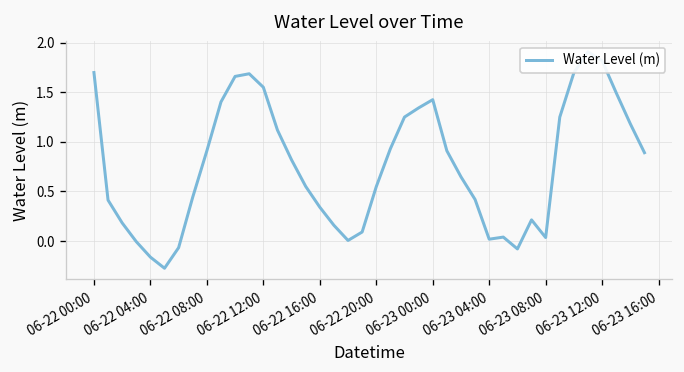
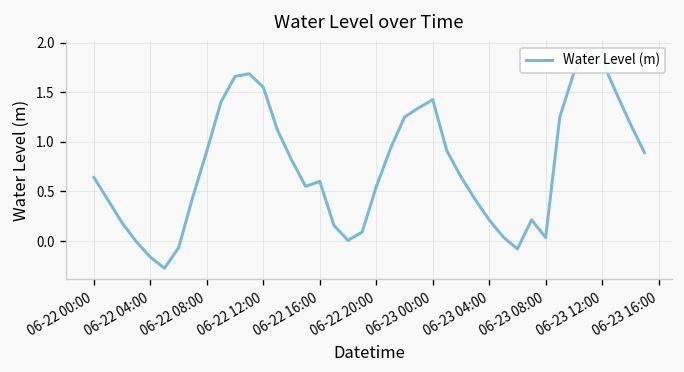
  {
-   "06-22 00:00": 1.7,
+   "06-22 00:00": 0.6,
    "06-22 04:00": -0.2,
    "06-22 08:00": 0.9,
    "06-22 12:00": 1.6,
-   "06-22 16:00": 0.3,
+   "06-22 16:00": 0.6,
    "06-22 20:00": 0.5,
    "06-23 00:00": 1.4,
-   "06-23 04:00": 0.0,
+   "06-23 04:00": 0.2,
    "06-23 08:00": 0.0
  }
